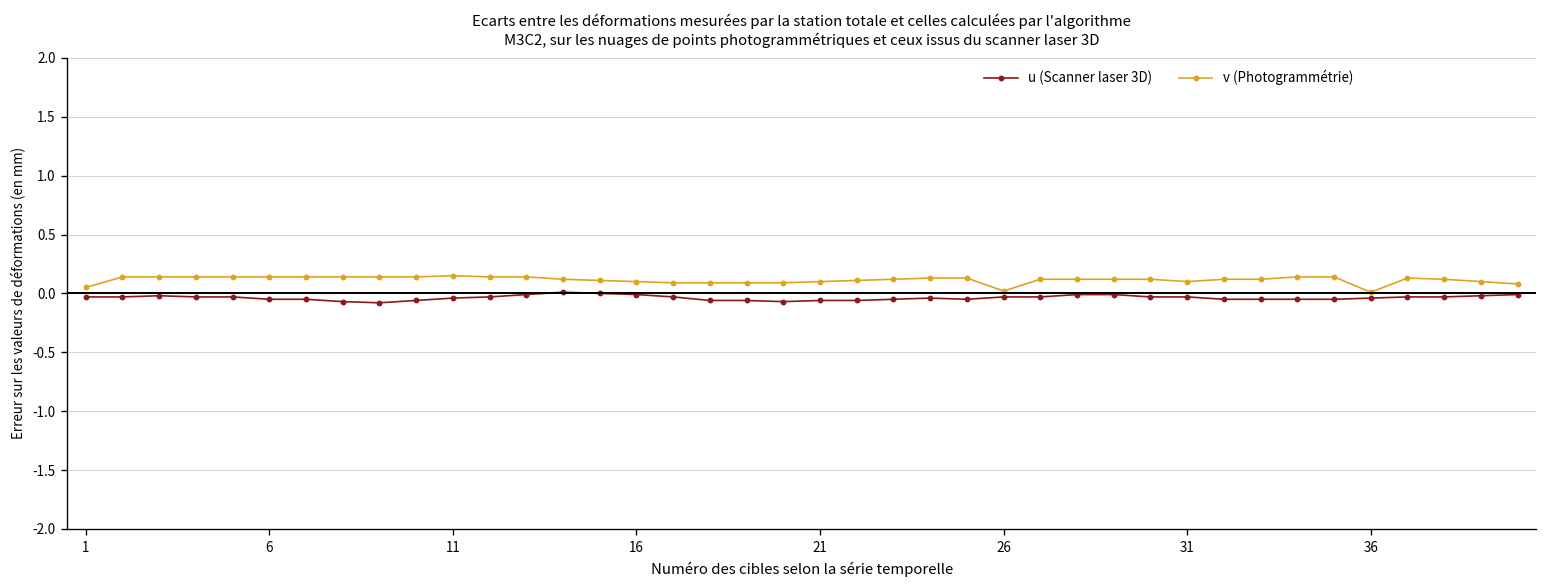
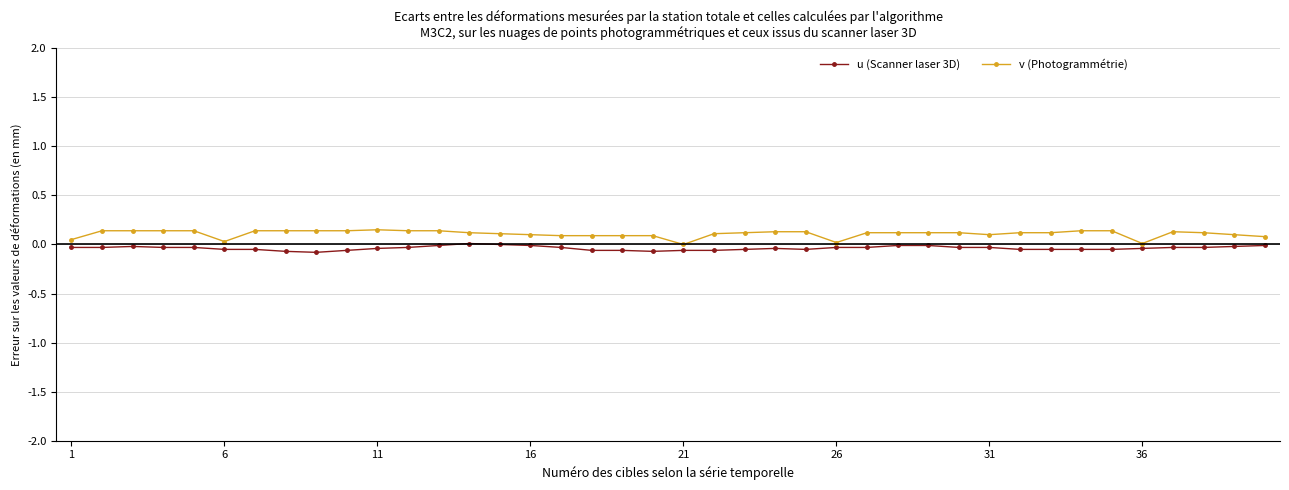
  {
    "u (Scanner laser 3D)": {
      "1": 0.0,
      "6": -0.1,
      "11": 0.0,
      "16": 0.0,
      "21": -0.1,
      "26": 0.0,
      "31": 0.0,
      "36": 0.0
    },
    "v (Photogrammétrie)": {
      "1": 0.1,
-     "6": 0.1,
+     "6": 0.0,
      "11": 0.2,
      "16": 0.1,
-     "21": 0.1,
+     "21": 0.0,
      "26": 0.0,
      "31": 0.1,
      "36": 0.0
    }
  }
